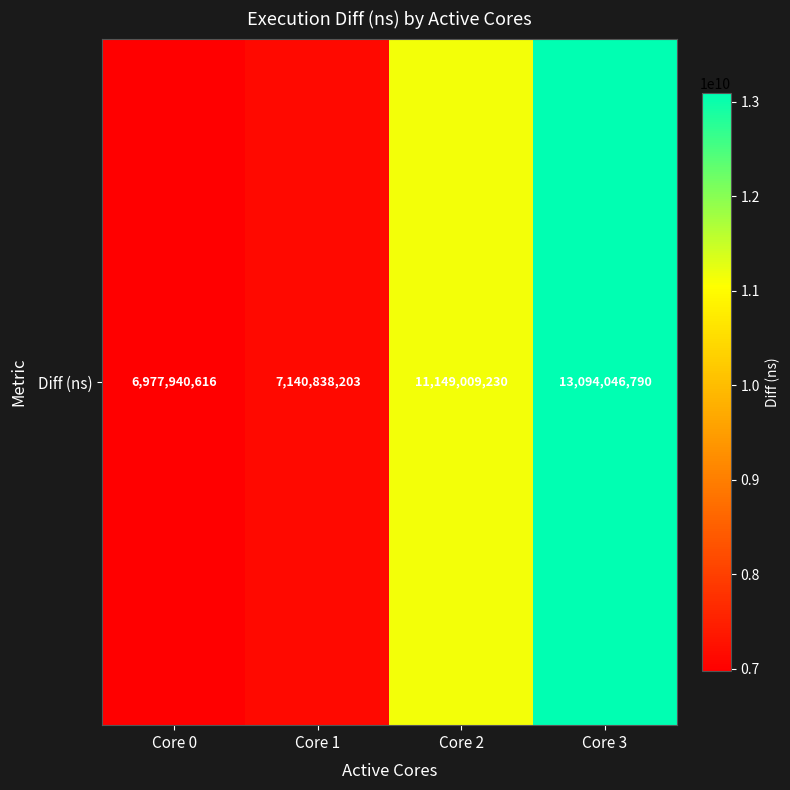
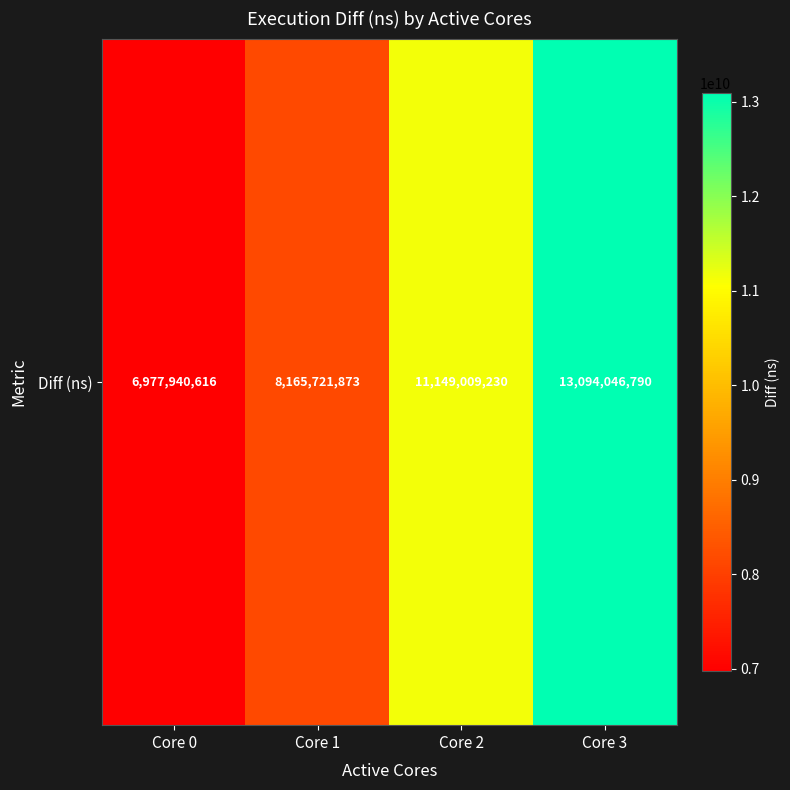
  {
    "Diff (ns)": {
      "Core 0": "6,977,940,616",
-     "Core 1": "7,140,838,203",
+     "Core 1": "8,165,721,873",
      "Core 2": "11,149,009,230",
      "Core 3": "13,094,046,790"
    }
  }
